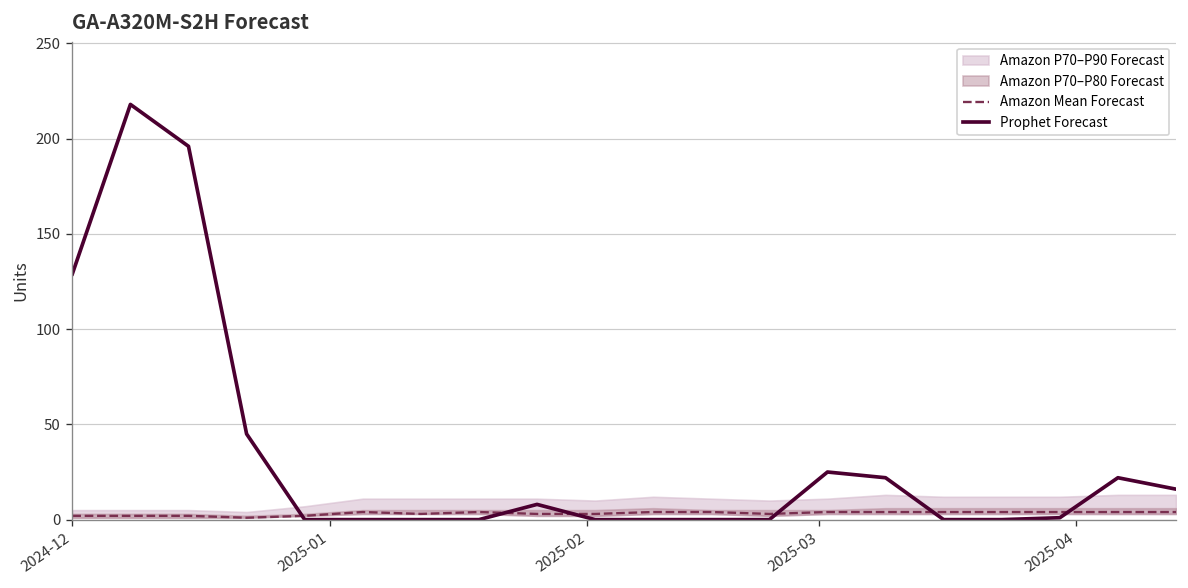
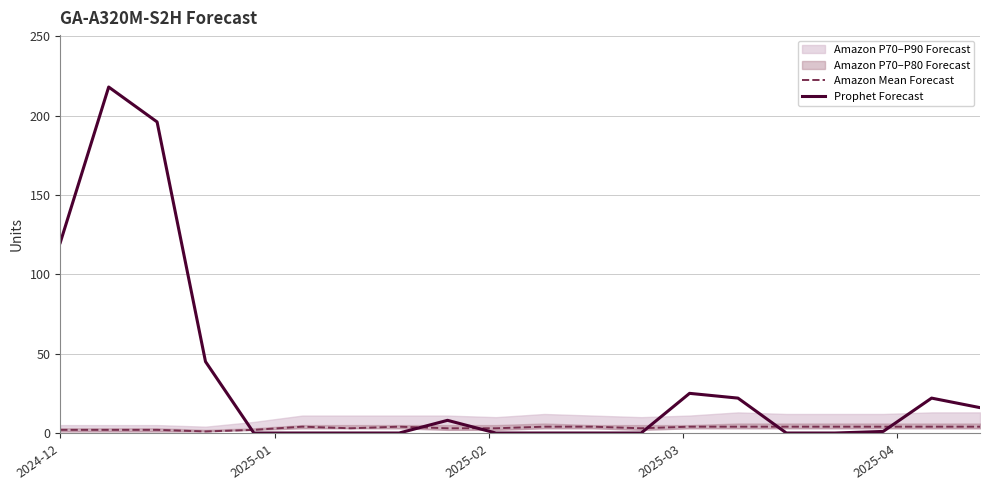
  {
    "Prophet Forecast": {
-     "2024-12": 129
+     "2024-12": 120
    }
  }
